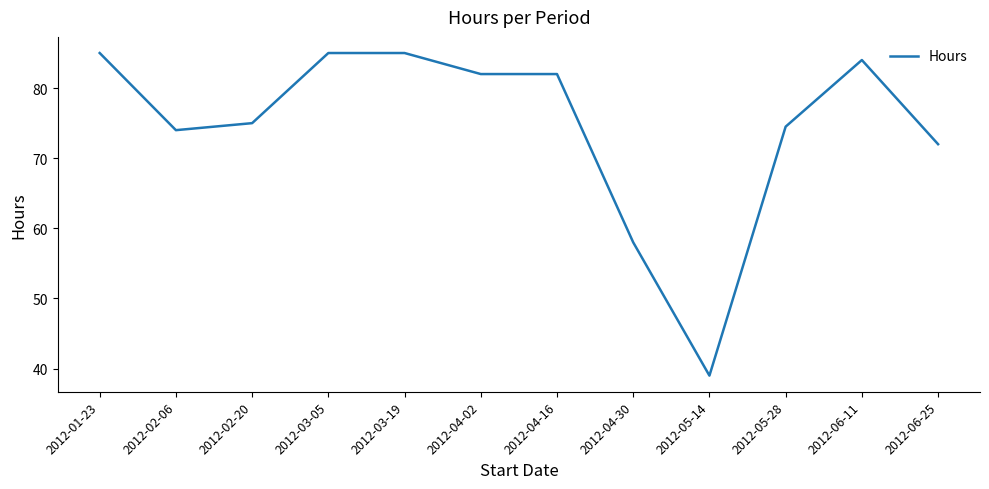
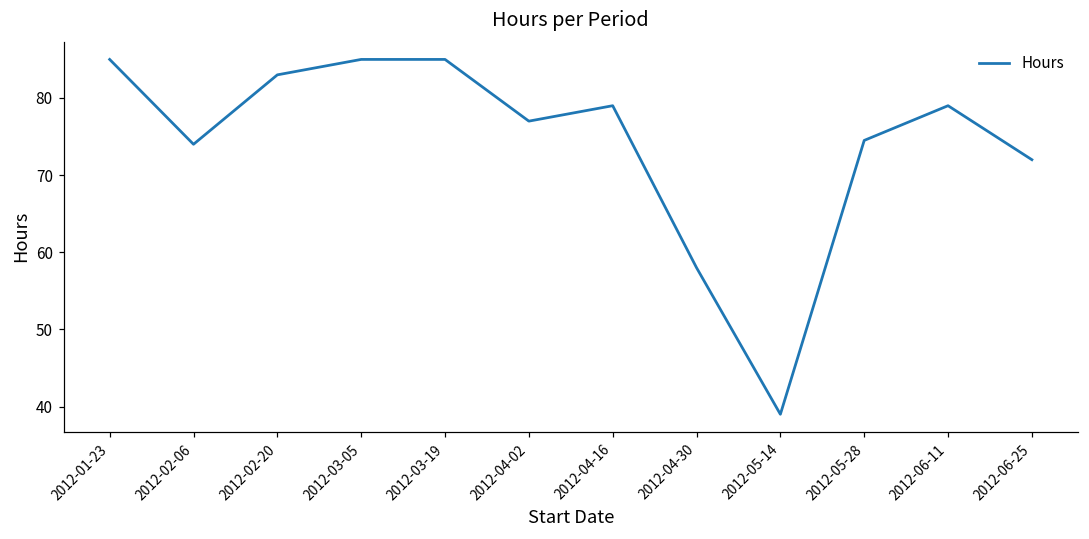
  {
    "2012-01-23": 85,
    "2012-02-06": 74,
-   "2012-02-20": 75,
+   "2012-02-20": 83,
    "2012-03-05": 85,
    "2012-03-19": 85,
-   "2012-04-02": 82,
-   "2012-04-16": 82,
+   "2012-04-02": 77,
+   "2012-04-16": 79,
    "2012-04-30": 58,
    "2012-05-14": 39,
    "2012-05-28": 75,
-   "2012-06-11": 84,
+   "2012-06-11": 79,
    "2012-06-25": 72
  }
